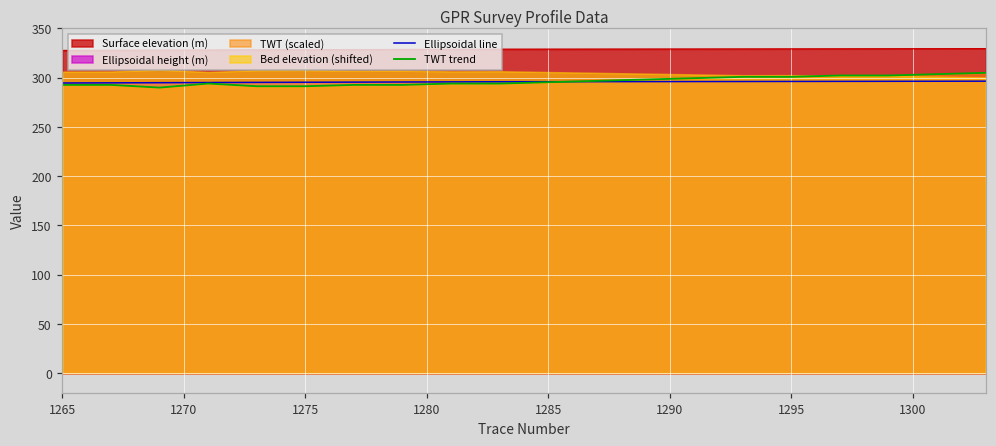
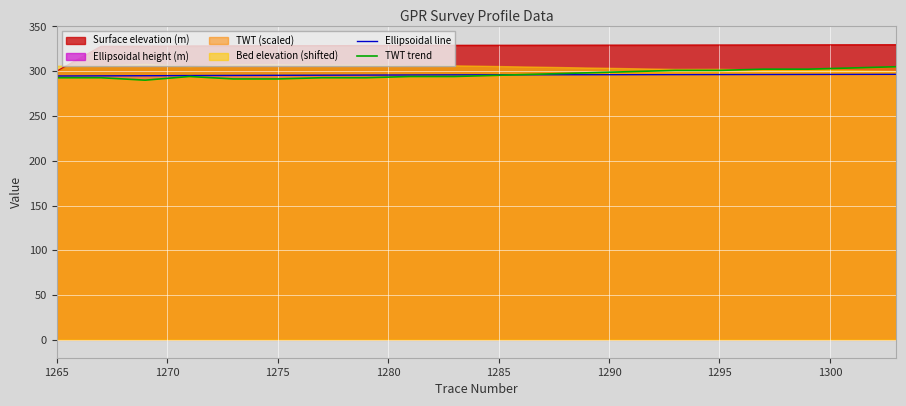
  {
    "Surface elevation (m)": {
-     "1265": 330,
+     "1265": 300,
      "1285": 330,
      "1295": 330
    },
    "Ellipsoidal height (m)": {
      "1275": 300,
      "1295": 300
    }
  }
